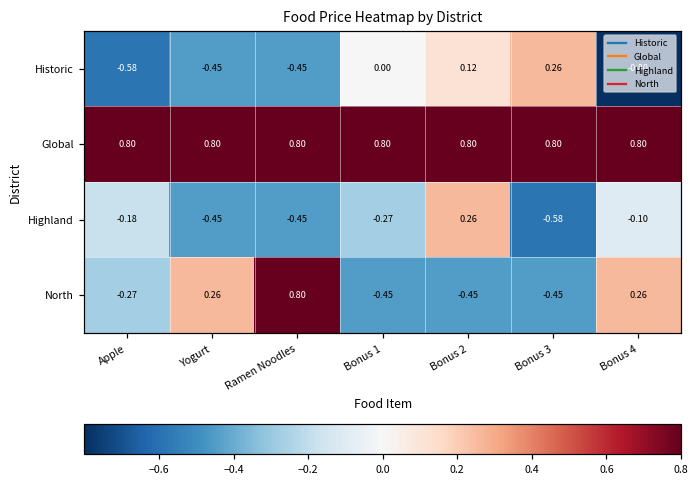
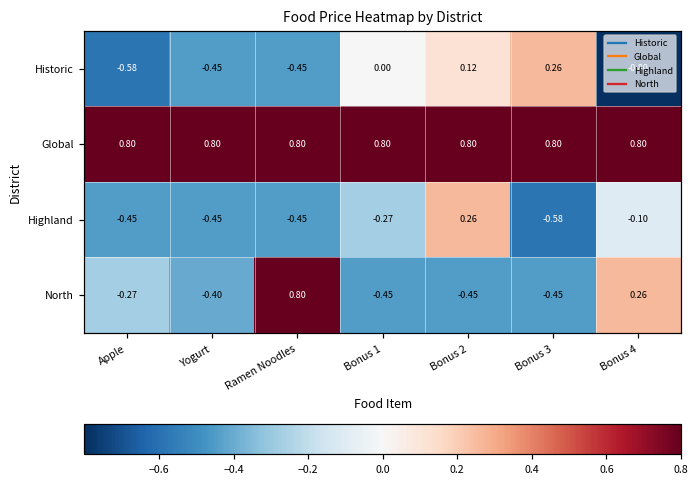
  {
    "Historic": {
      "Apple": -0.58,
      "Yogurt": -0.45,
      "Ramen Noodles": -0.45,
      "Bonus 1": 0.00,
      "Bonus 2": 0.12,
      "Bonus 3": 0.26
    },
    "Global": {
      "Apple": 0.80,
      "Yogurt": 0.80,
      "Ramen Noodles": 0.80,
      "Bonus 1": 0.80,
      "Bonus 2": 0.80,
      "Bonus 3": 0.80,
      "Bonus 4": 0.80
    },
    "Highland": {
-     "Apple": -0.18,
+     "Apple": -0.45,
      "Yogurt": -0.45,
      "Ramen Noodles": -0.45,
      "Bonus 1": -0.27,
      "Bonus 2": 0.26,
      "Bonus 3": -0.58,
      "Bonus 4": -0.10
    },
    "North": {
      "Apple": -0.27,
-     "Yogurt": 0.26,
+     "Yogurt": -0.40,
      "Ramen Noodles": 0.80,
      "Bonus 1": -0.45,
      "Bonus 2": -0.45,
      "Bonus 3": -0.45,
      "Bonus 4": 0.26
    }
  }
